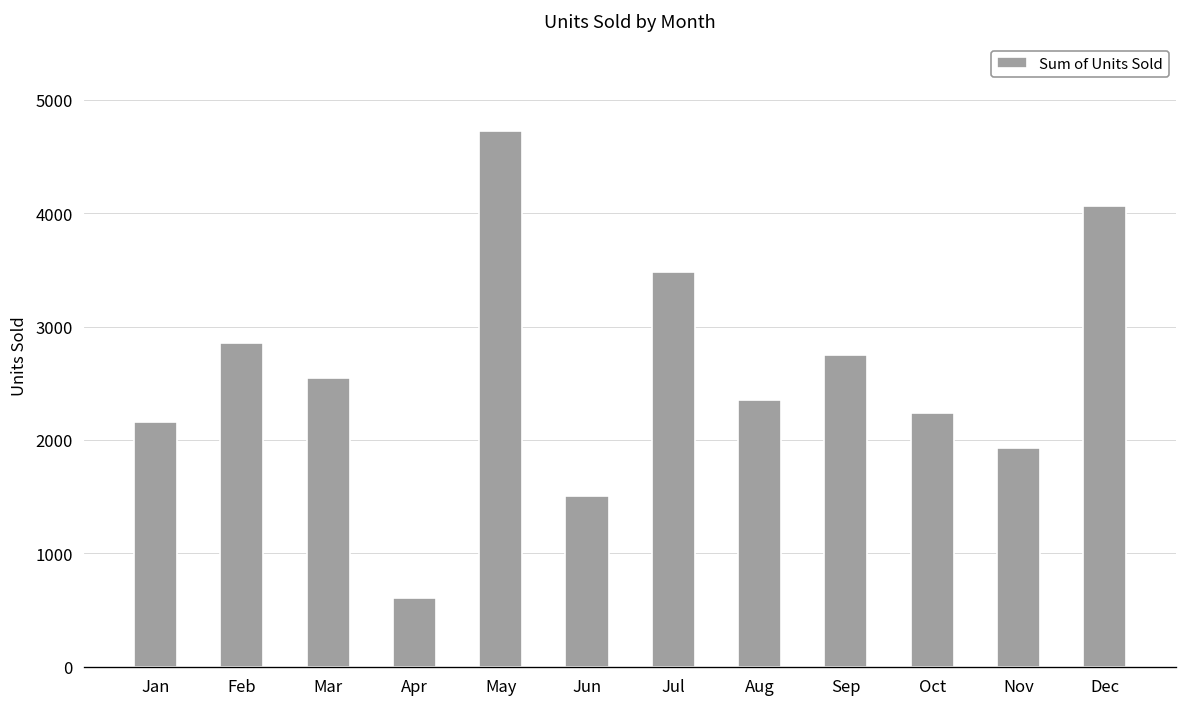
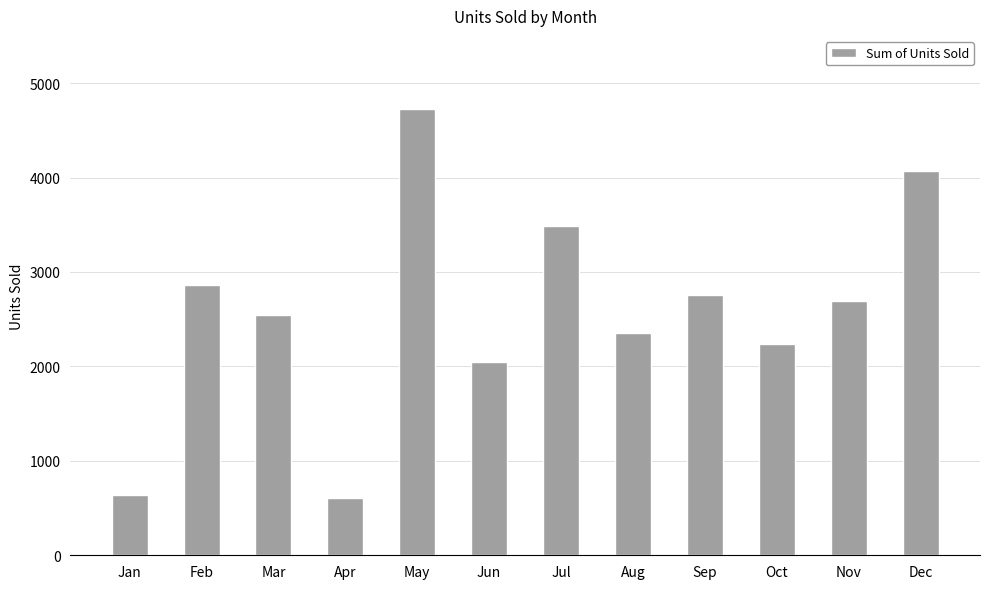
  {
-   "Jan": 2200,
+   "Jan": 600,
    "Feb": 2900,
    "Mar": 2500,
    "Apr": 600,
    "May": 4700,
-   "Jun": 1500,
+   "Jun": 2000,
    "Jul": 3500,
    "Aug": 2400,
    "Sep": 2800,
    "Oct": 2200,
-   "Nov": 1900,
+   "Nov": 2700,
    "Dec": 4100
  }
